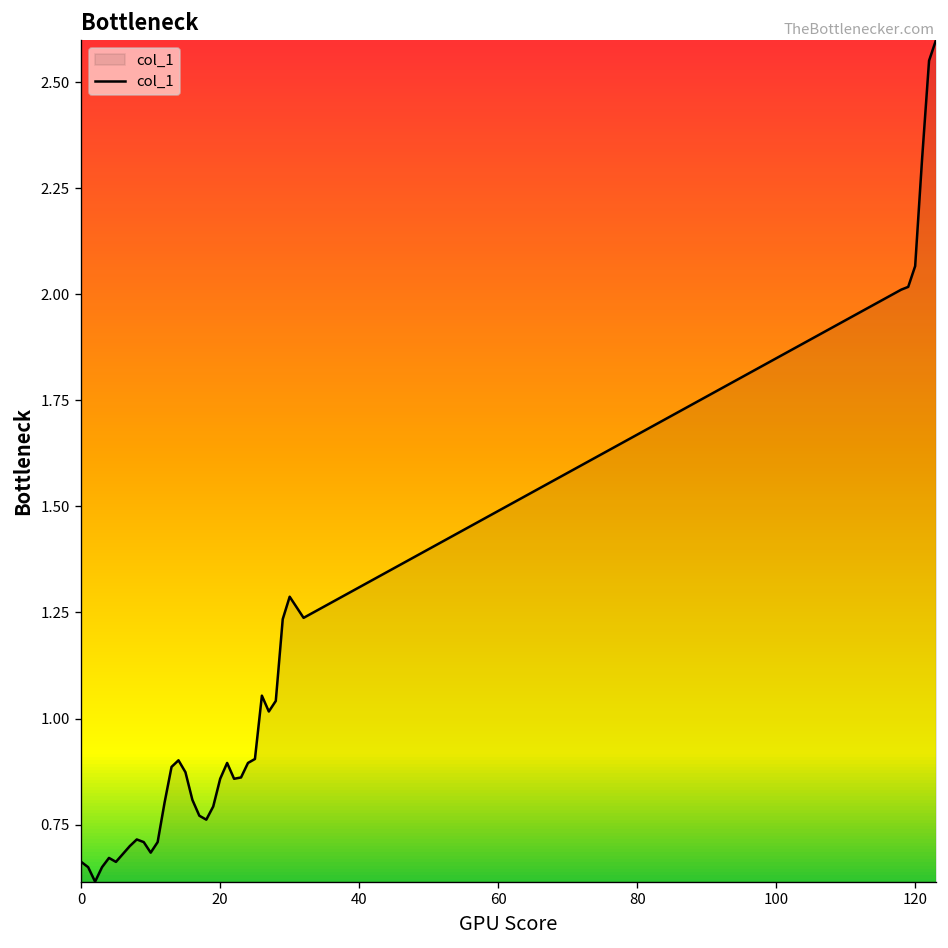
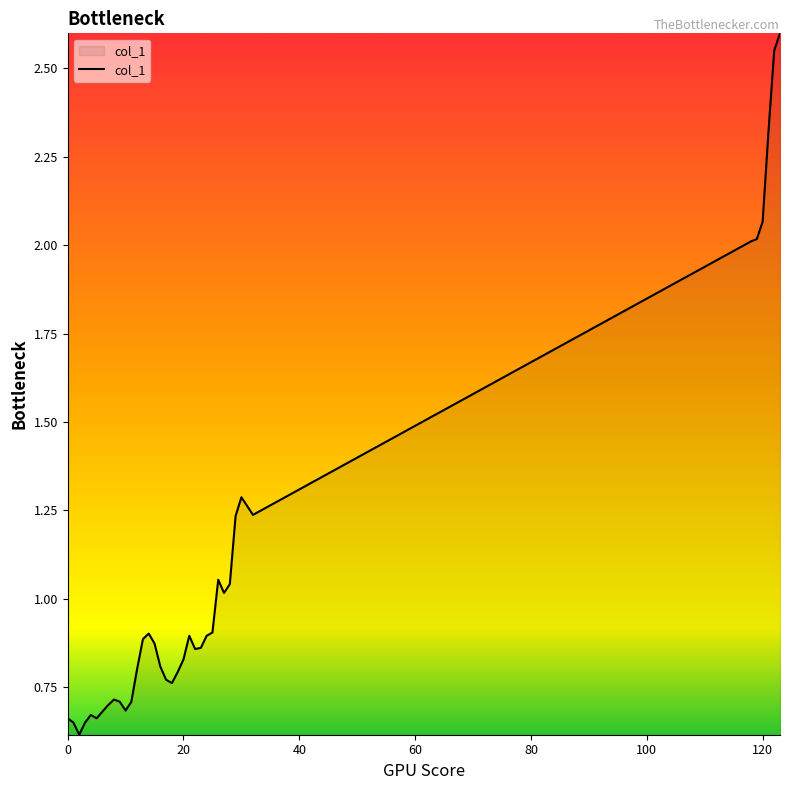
  {
    "0": 0.66,
-   "20": 0.86,
+   "20": 0.83,
    "120": 2.07
  }
